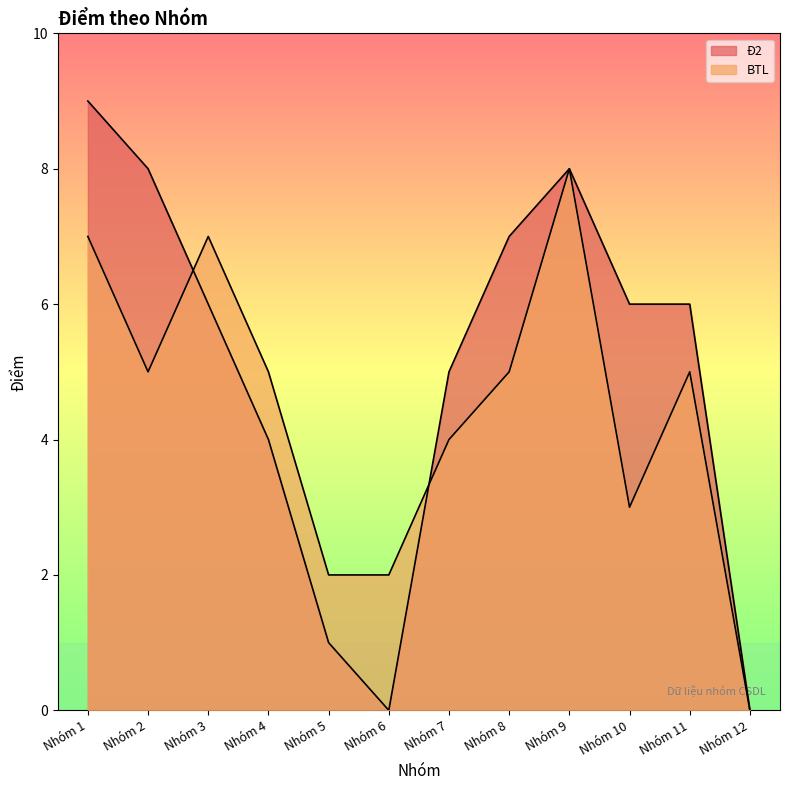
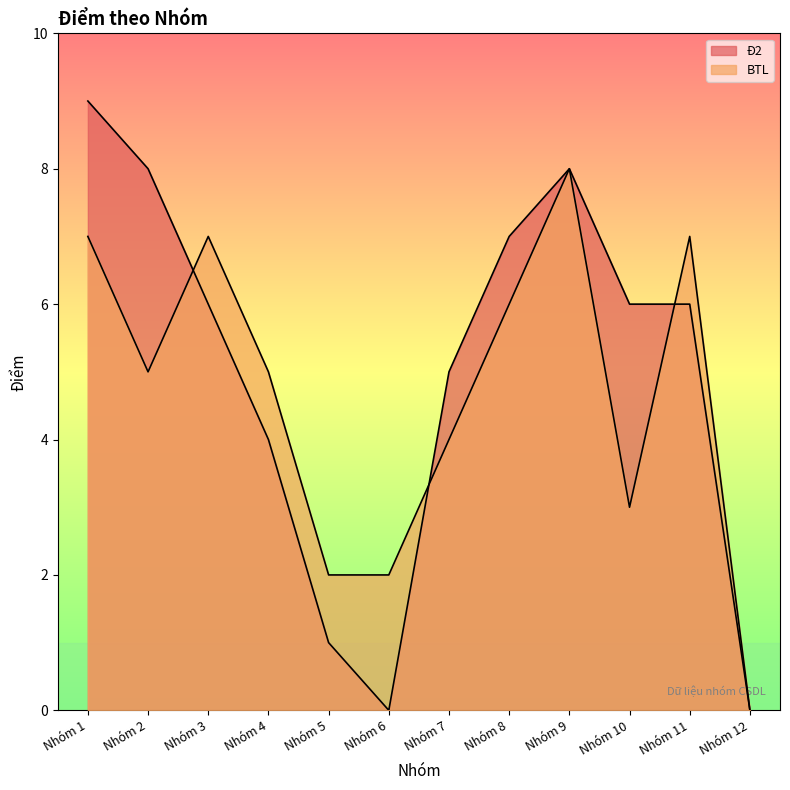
  {
    "Đ2": {
      "Nhóm 1": 9,
      "Nhóm 2": 8,
      "Nhóm 3": 6,
      "Nhóm 4": 4,
      "Nhóm 7": 5,
      "Nhóm 8": 7,
      "Nhóm 10": 6,
      "Nhóm 11": 6
    },
    "BTL": {
      "Nhóm 1": 7,
      "Nhóm 2": 5,
      "Nhóm 3": 7,
      "Nhóm 4": 5,
      "Nhóm 5": 2,
      "Nhóm 6": 2,
      "Nhóm 7": 4,
-     "Nhóm 8": 5,
+     "Nhóm 8": 6,
      "Nhóm 10": 3,
-     "Nhóm 11": 5
+     "Nhóm 11": 7
    }
  }
